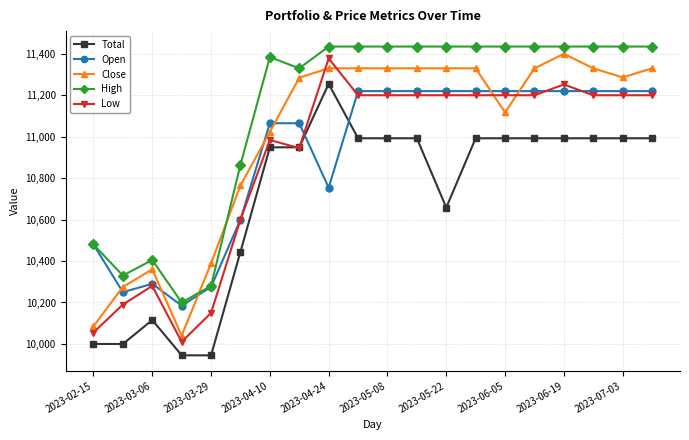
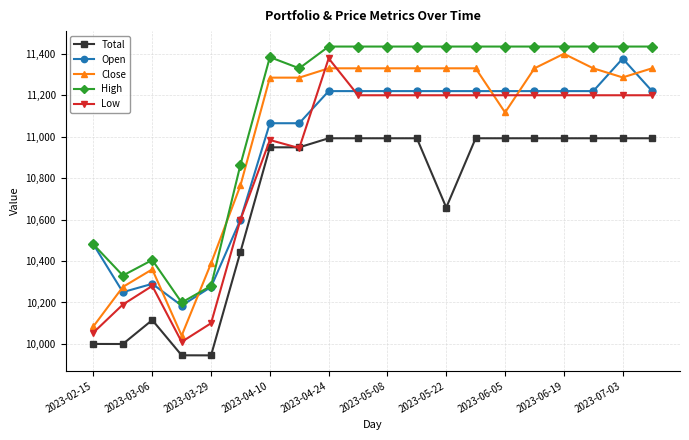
  {
    "Total": {
      "2023-02-15": "10,000",
      "2023-03-06": "10,120",
      "2023-03-29": "9,940",
      "2023-04-10": "10,950",
-     "2023-04-24": "11,250",
+     "2023-04-24": "10,990",
      "2023-05-08": "10,990",
      "2023-05-22": "10,660",
      "2023-06-05": "10,990",
      "2023-06-19": "10,990",
      "2023-07-03": "10,990"
    },
    "Open": {
      "2023-04-10": "11,070",
-     "2023-04-24": "10,750",
+     "2023-04-24": "11,220",
      "2023-05-08": "11,220",
      "2023-05-22": "11,220",
      "2023-06-05": "11,220",
      "2023-06-19": "11,220",
-     "2023-07-03": "11,220"
+     "2023-07-03": "11,380"
    },
    "Close": {
      "2023-02-15": "10,090",
      "2023-03-06": "10,360",
      "2023-03-29": "10,390",
-     "2023-04-10": "11,020",
+     "2023-04-10": "11,290",
      "2023-04-24": "11,330",
      "2023-05-08": "11,330",
      "2023-05-22": "11,330",
      "2023-06-05": "11,120",
      "2023-06-19": "11,400",
      "2023-07-03": "11,290"
    },
    "High": {
      "2023-03-06": "10,410",
      "2023-04-10": "11,380",
      "2023-04-24": "11,440",
      "2023-05-08": "11,440",
      "2023-05-22": "11,440",
      "2023-06-05": "11,440",
      "2023-06-19": "11,440",
      "2023-07-03": "11,440"
    },
    "Low": {
      "2023-02-15": "10,060",
-     "2023-03-29": "10,150",
+     "2023-03-29": "10,100",
      "2023-04-10": "10,980",
      "2023-04-24": "11,380",
      "2023-05-08": "11,200",
      "2023-05-22": "11,200",
      "2023-06-05": "11,200",
-     "2023-06-19": "11,250",
+     "2023-06-19": "11,200",
      "2023-07-03": "11,200"
    }
  }
